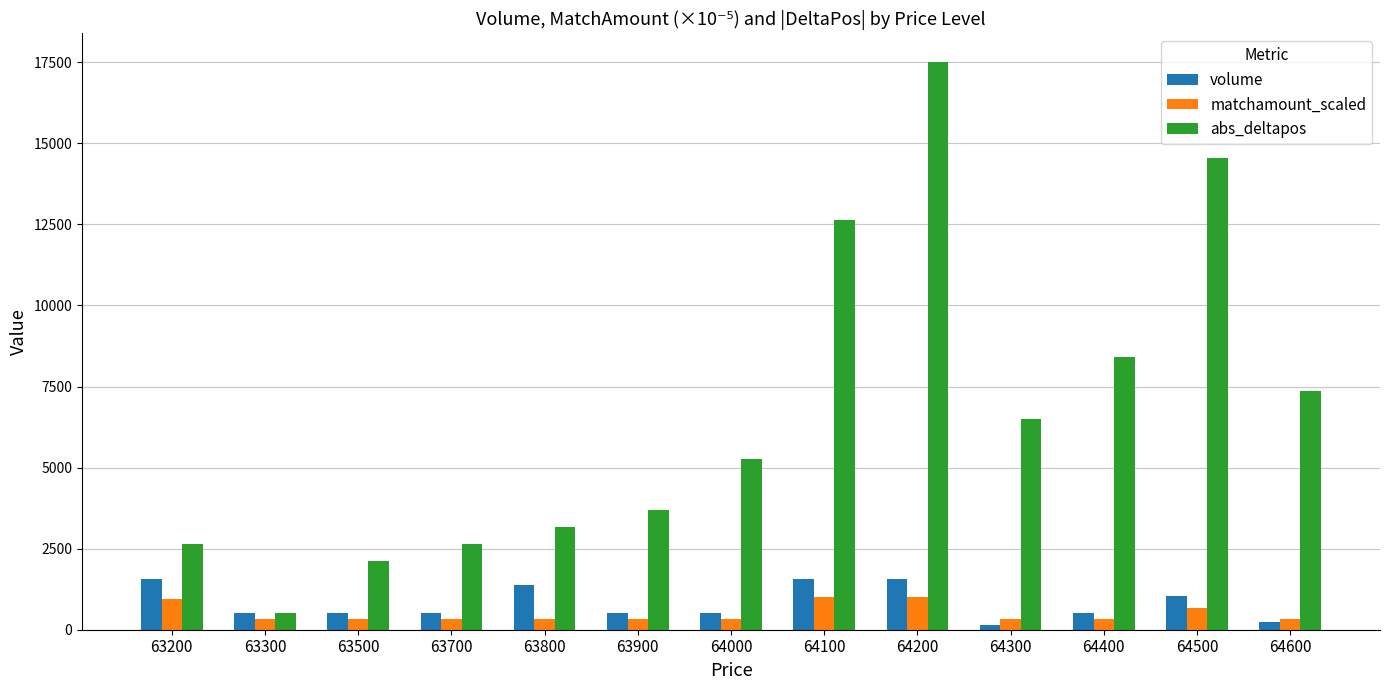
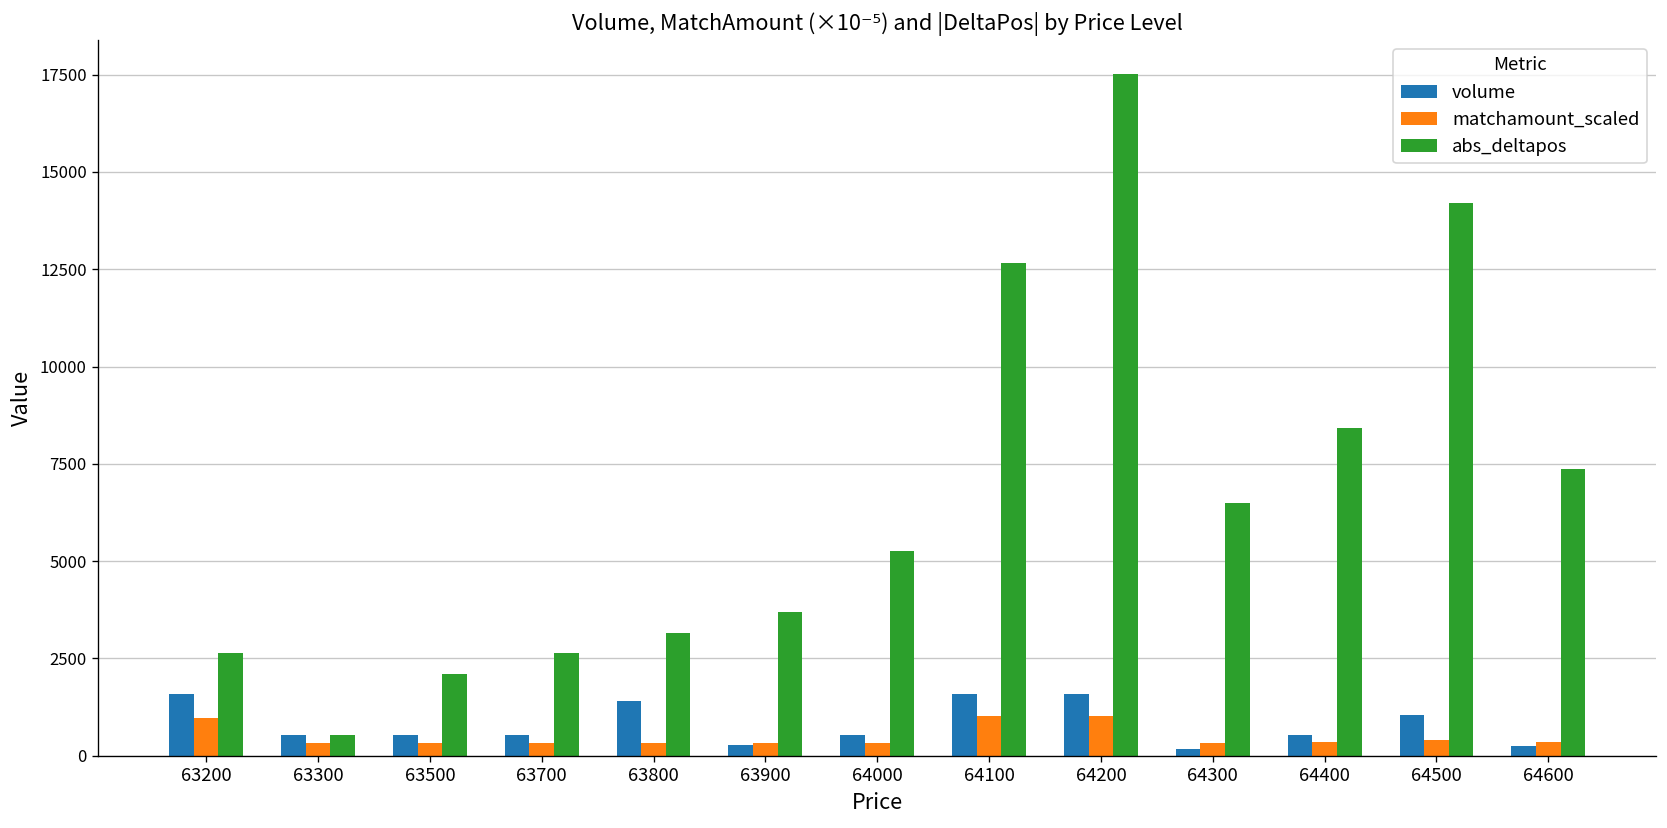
  {
    "volume": {
      "63200": 1600,
      "63300": 500,
      "63500": 500,
      "63700": 500,
      "63800": 1400,
-     "63900": 500,
+     "63900": 300,
      "64000": 500,
      "64100": 1600,
      "64200": 1600,
      "64300": 200,
      "64400": 500,
      "64500": 1100,
      "64600": 200
    },
    "matchamount_scaled": {
      "63200": 1000,
      "63300": 300,
      "63500": 300,
      "63700": 300,
      "63800": 300,
      "63900": 300,
      "64000": 300,
      "64100": 1000,
      "64200": 1000,
      "64300": 300,
      "64400": 300,
-     "64500": 700,
+     "64500": 400,
      "64600": 300
    },
    "abs_deltapos": {
      "63200": 2600,
      "63300": 500,
      "63500": 2100,
      "63700": 2600,
      "63800": 3200,
      "63900": 3700,
      "64000": 5300,
      "64100": 12700,
      "64200": 17500,
      "64300": 6500,
      "64400": 8400,
-     "64500": 14500,
+     "64500": 14200,
      "64600": 7400
    }
  }
